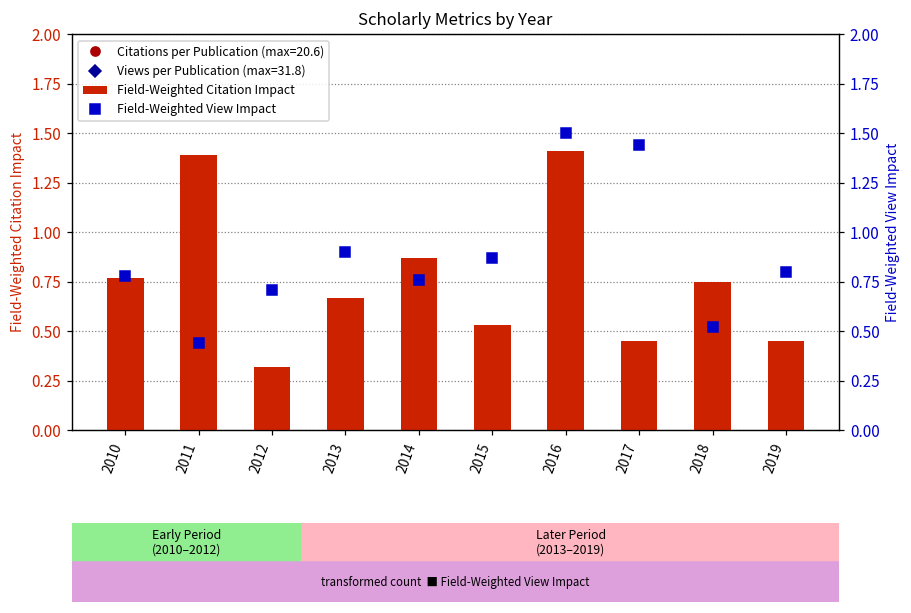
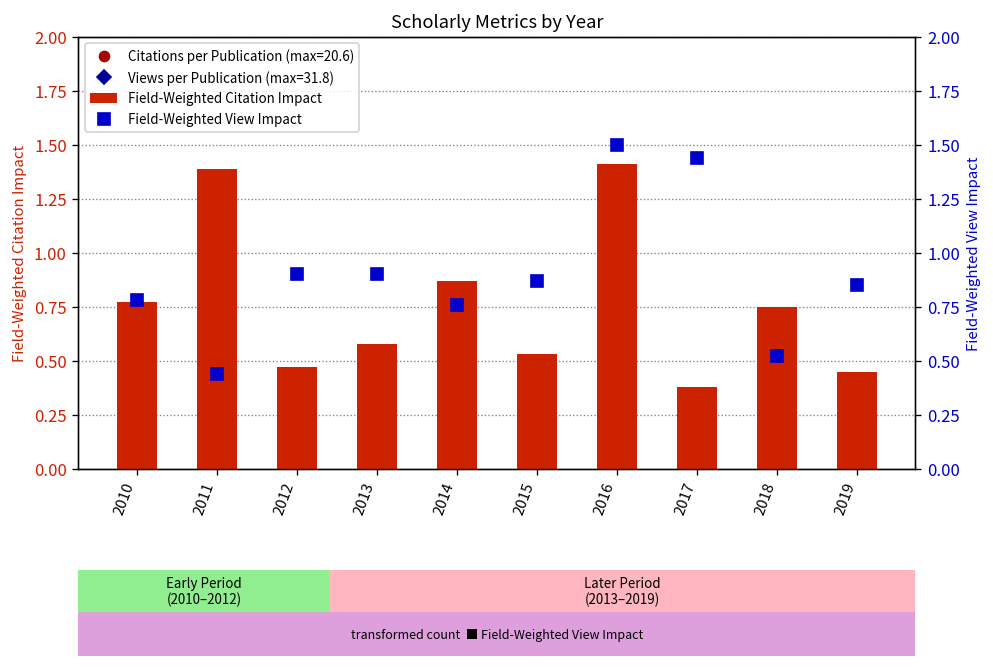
  {
    "Field-Weighted Citation Impact": {
      "2010": 0.77,
      "2011": 1.39,
-     "2012": 0.32,
-     "2013": 0.67,
+     "2012": 0.47,
+     "2013": 0.58,
      "2014": 0.87,
      "2015": 0.53,
      "2016": 1.41,
-     "2017": 0.45,
+     "2017": 0.38,
      "2018": 0.75,
      "2019": 0.45
    },
    "Field-Weighted View Impact": {
      "2010": 0.78,
      "2011": 0.44,
-     "2012": 0.71,
+     "2012": 0.90,
      "2013": 0.90,
      "2014": 0.76,
      "2015": 0.87,
      "2016": 1.50,
      "2017": 1.44,
      "2018": 0.52,
-     "2019": 0.80
+     "2019": 0.85
    }
  }
